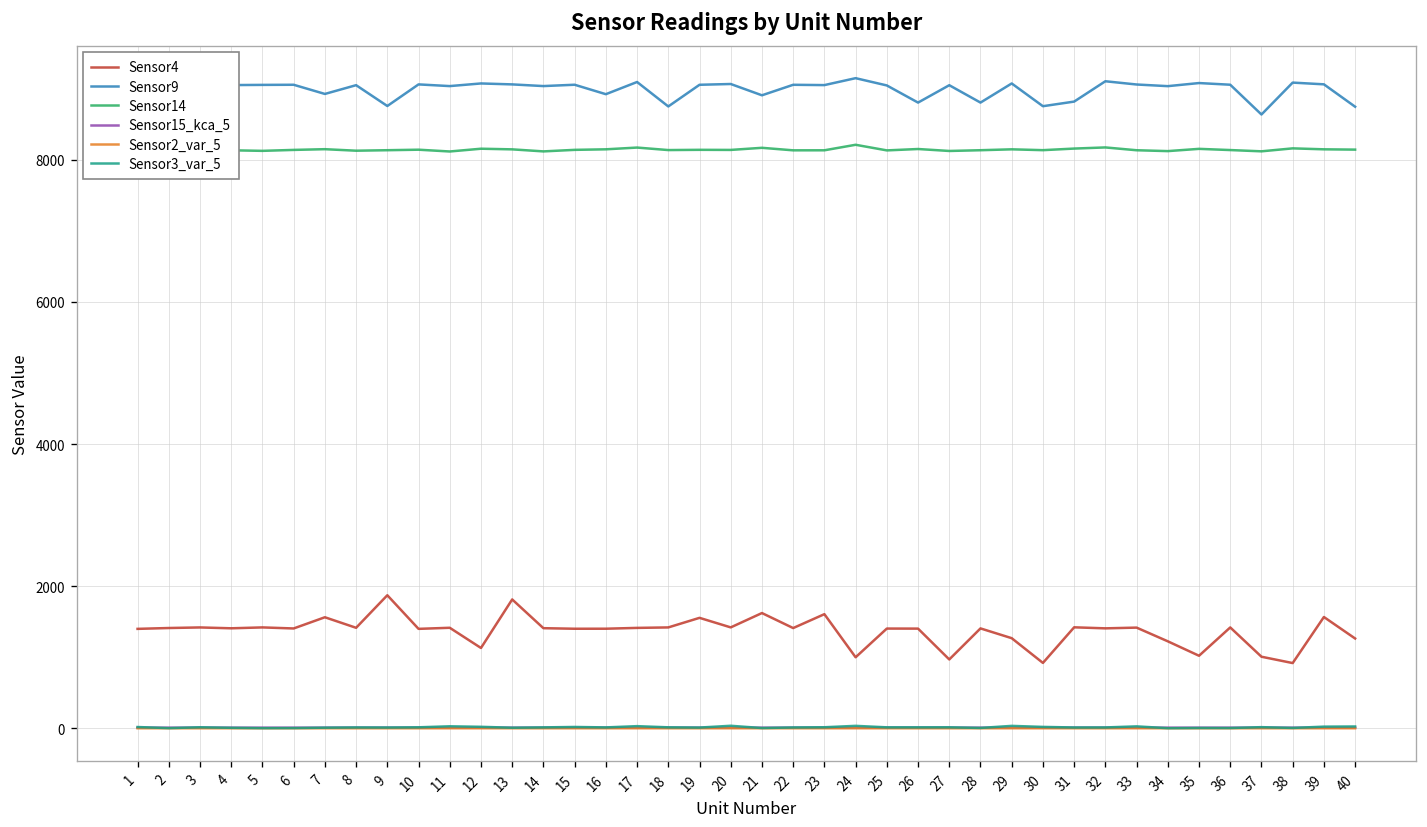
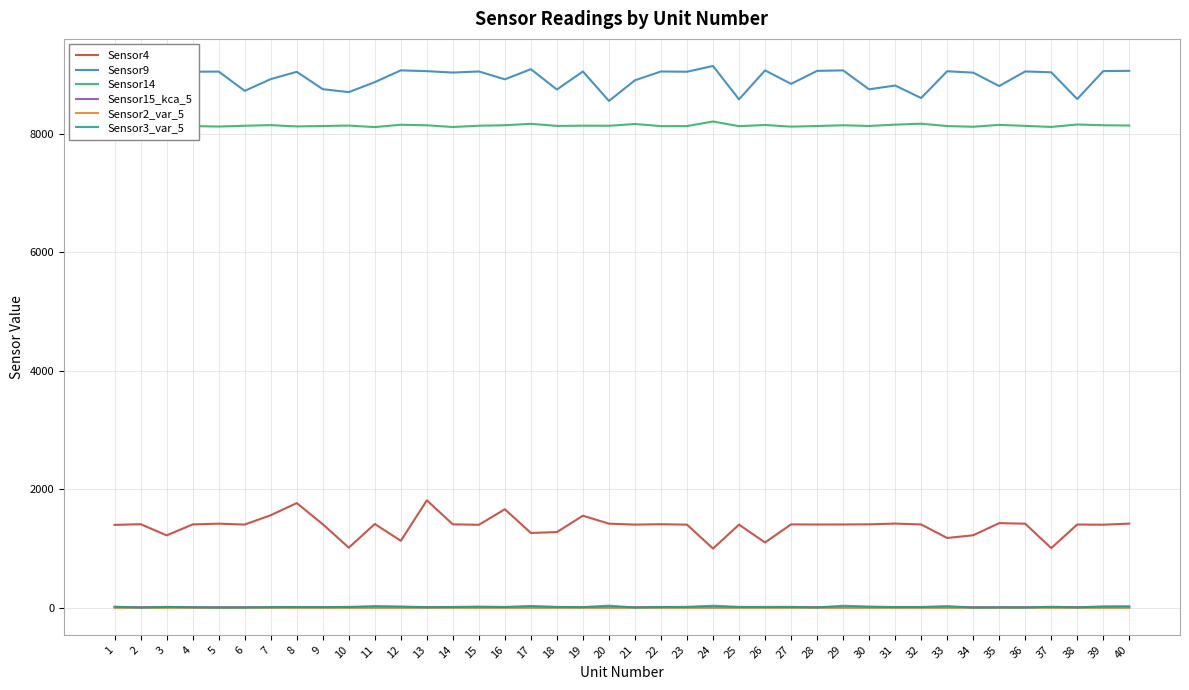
  {
    "Sensor4": {
      "1": 1400,
      "2": 1400,
-     "3": 1400,
+     "3": 1200,
      "4": 1400,
      "5": 1400,
      "6": 1400,
      "7": 1600,
-     "8": 1400,
-     "9": 1900,
-     "10": 1400,
+     "8": 1800,
+     "9": 1400,
+     "10": 1000,
      "11": 1400,
      "12": 1100,
      "13": 1800,
      "14": 1400,
      "15": 1400,
-     "16": 1400,
-     "17": 1400,
-     "18": 1400,
+     "16": 1700,
+     "17": 1300,
+     "18": 1300,
      "19": 1600,
      "20": 1400,
-     "21": 1600,
+     "21": 1400,
      "22": 1400,
-     "23": 1600,
+     "23": 1400,
      "24": 1000,
      "25": 1400,
-     "26": 1400,
-     "27": 1000,
+     "26": 1100,
+     "27": 1400,
      "28": 1400,
-     "29": 1300,
-     "30": 900,
+     "29": 1400,
+     "30": 1400,
      "31": 1400,
      "32": 1400,
-     "33": 1400,
+     "33": 1200,
      "34": 1200,
-     "35": 1000,
+     "35": 1400,
      "36": 1400,
      "37": 1000,
-     "38": 900,
-     "39": 1600,
-     "40": 1300
+     "38": 1400,
+     "39": 1400,
+     "40": 1400
    },
    "Sensor9": {
      "5": 9100,
-     "6": 9100,
+     "6": 8700,
      "7": 8900,
      "8": 9000,
      "9": 8800,
-     "10": 9100,
-     "11": 9000,
+     "10": 8700,
+     "11": 8900,
      "12": 9100,
      "13": 9100,
      "14": 9000,
      "15": 9100,
      "16": 8900,
      "17": 9100,
      "18": 8800,
      "19": 9100,
-     "20": 9100,
+     "20": 8600,
      "21": 8900,
      "22": 9100,
      "23": 9100,
      "24": 9100,
-     "25": 9000,
-     "26": 8800,
-     "27": 9000,
-     "28": 8800,
+     "25": 8600,
+     "26": 9100,
+     "27": 8800,
+     "28": 9100,
      "29": 9100,
      "30": 8800,
      "31": 8800,
-     "32": 9100,
+     "32": 8600,
      "33": 9100,
      "34": 9000,
-     "35": 9100,
+     "35": 8800,
      "36": 9100,
-     "37": 8600,
-     "38": 9100,
+     "37": 9000,
+     "38": 8600,
      "39": 9100,
-     "40": 8700
+     "40": 9100
    }
  }
